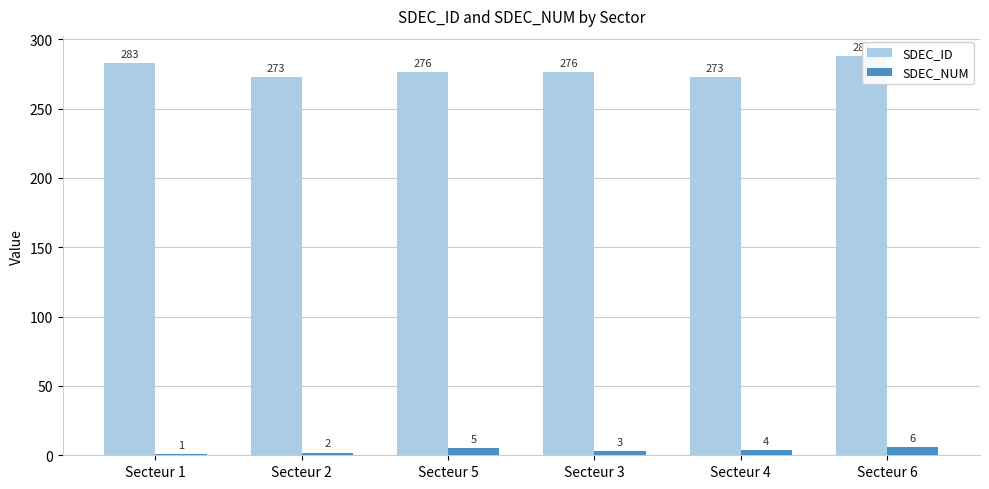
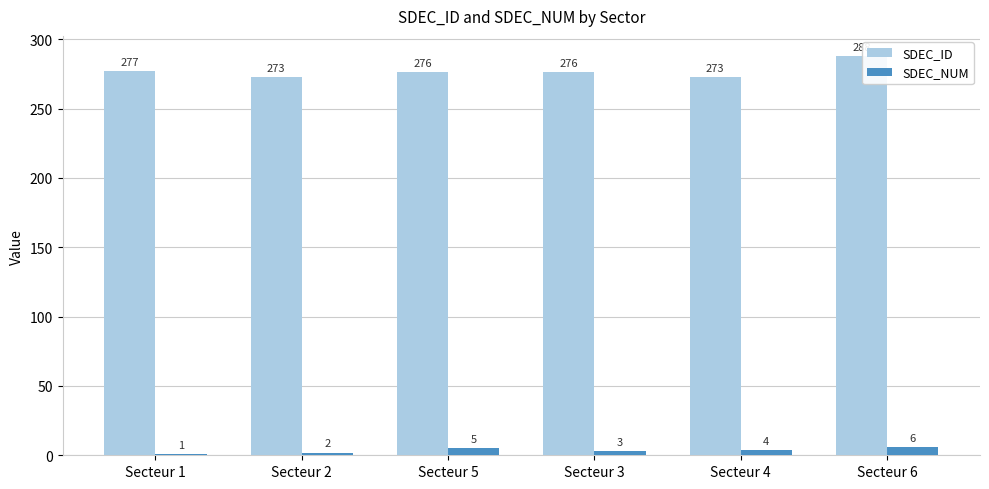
  {
    "SDEC_ID": {
-     "Secteur 1": 283,
+     "Secteur 1": 277,
      "Secteur 2": 273,
      "Secteur 5": 276,
      "Secteur 3": 276,
      "Secteur 4": 273
    },
    "SDEC_NUM": {
      "Secteur 1": 1,
      "Secteur 2": 2,
      "Secteur 5": 5,
      "Secteur 3": 3,
      "Secteur 4": 4,
      "Secteur 6": 6
    }
  }
